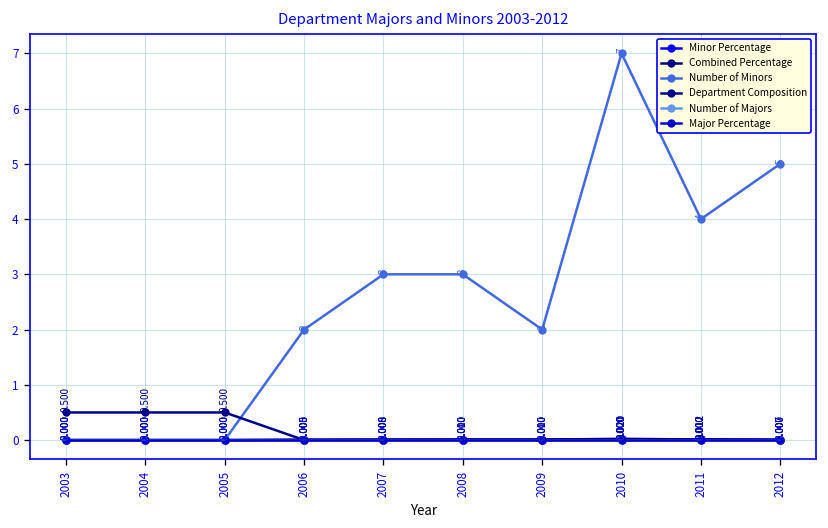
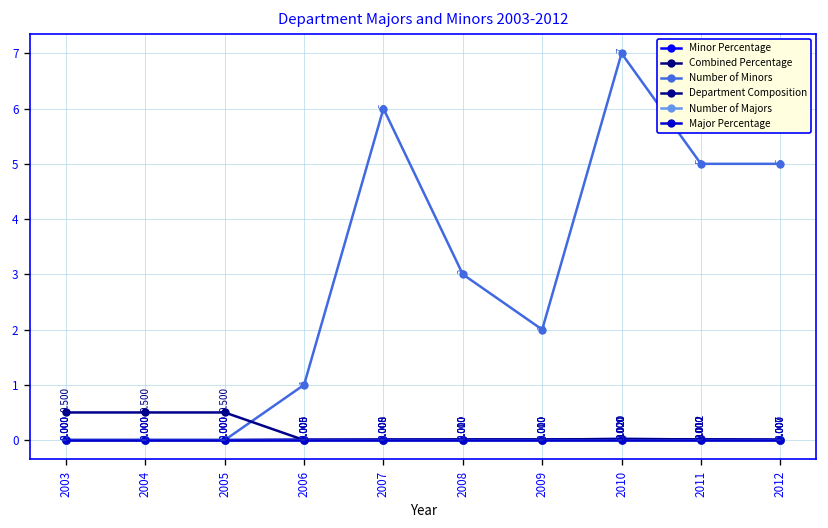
  {
    "Number of Minors": {
-     "2006": 2,
-     "2007": 3,
+     "2006": 1,
+     "2007": 6,
      "2008": 3,
      "2009": 2,
      "2010": 7,
-     "2011": 4,
+     "2011": 5,
      "2012": 5
    }
  }
